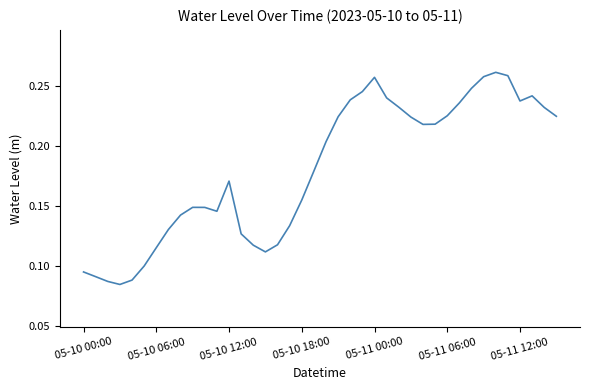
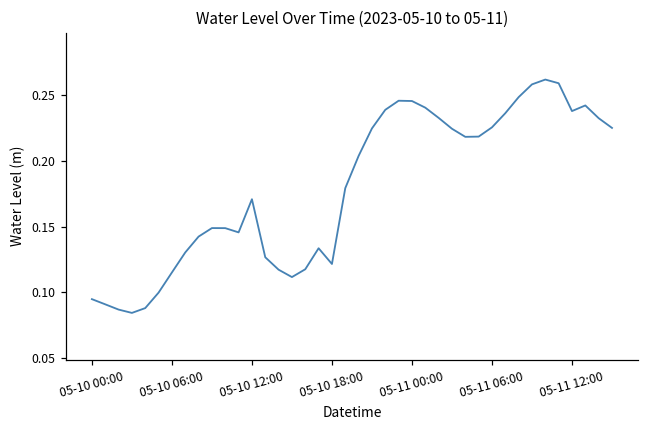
  {
    "05-10 00:00": 0.095,
    "05-10 06:00": 0.115,
    "05-10 12:00": 0.171,
-   "05-10 18:00": 0.155,
-   "05-11 00:00": 0.258,
+   "05-10 18:00": 0.122,
+   "05-11 00:00": 0.245,
    "05-11 06:00": 0.225,
    "05-11 12:00": 0.238
  }
